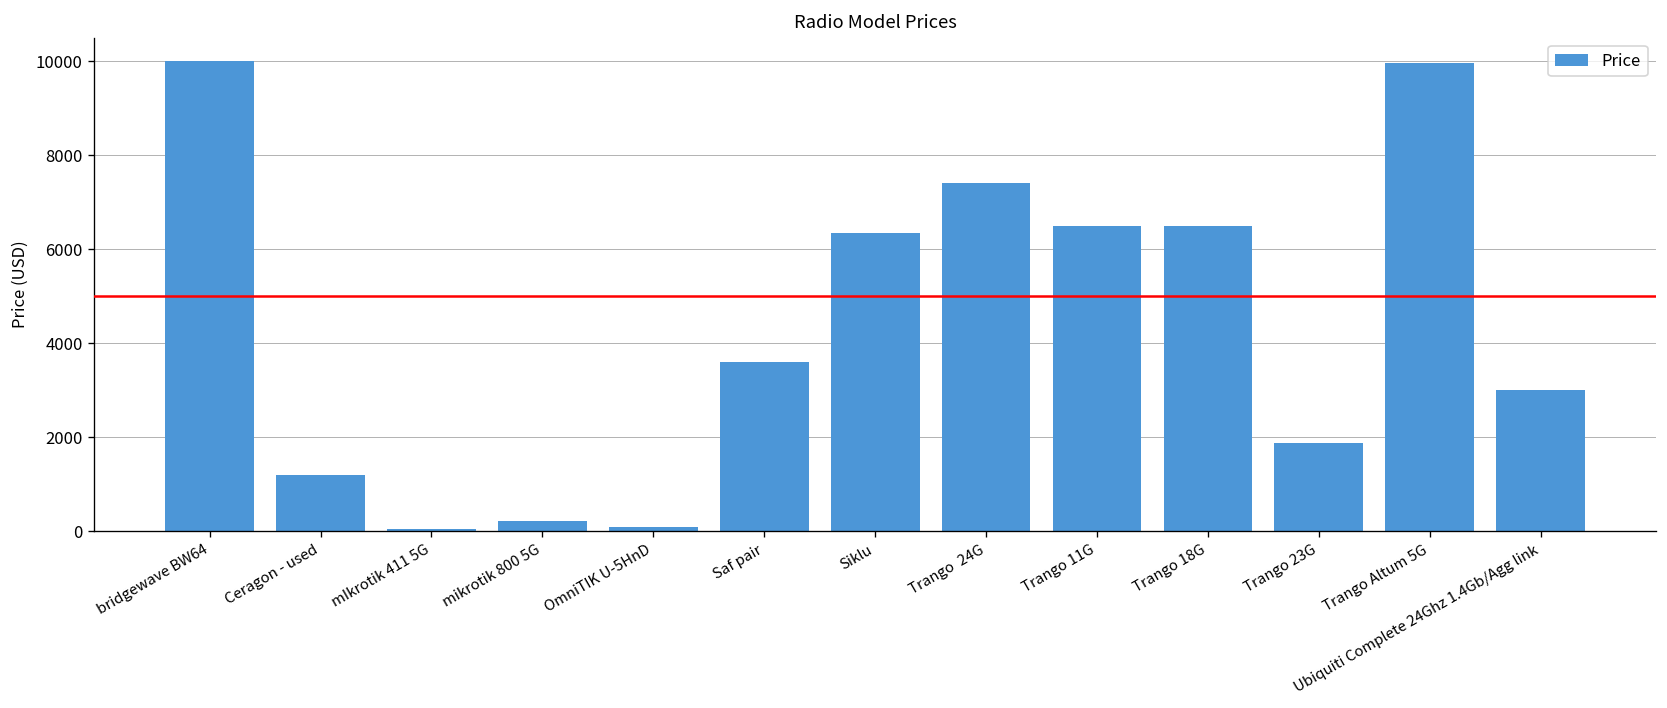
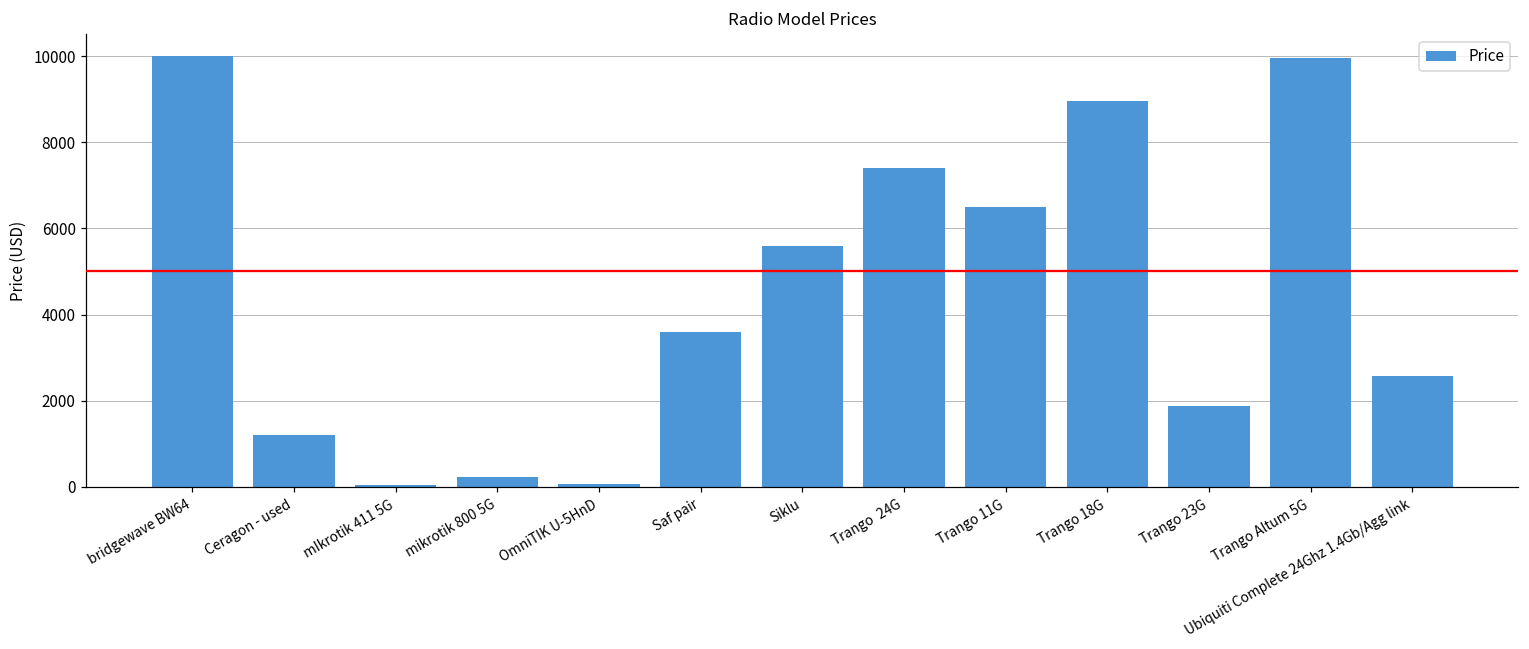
  {
    "bridgewave BW64": 10000,
    "Ceragon - used": 1200,
    "mikrotik 800 5G": 200,
    "OmniTIK U-5HnD": 100,
    "Saf pair": 3600,
-   "Siklu": 6400,
+   "Siklu": 5600,
    "Trango 24G": 7400,
    "Trango 11G": 6500,
-   "Trango 18G": 6500,
+   "Trango 18G": 8900,
    "Trango 23G": 1900,
    "Trango Altum 5G": 10000,
-   "Ubiquiti Complete 24Ghz 1.4Gb/Agg link": 3000
+   "Ubiquiti Complete 24Ghz 1.4Gb/Agg link": 2600
  }
